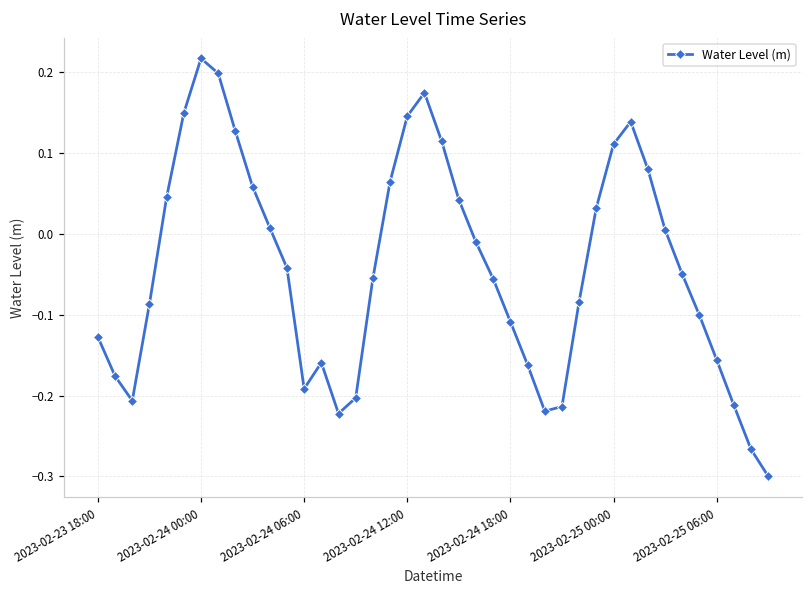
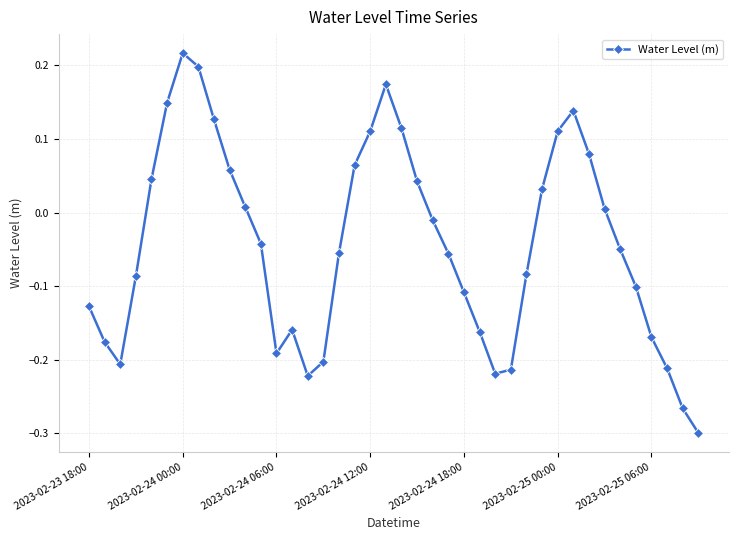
  {
    "Water Level (m)": {
-     "2023-02-24 12:00": 0.15,
-     "2023-02-25 06:00": -0.16
+     "2023-02-24 12:00": 0.11,
+     "2023-02-25 06:00": -0.17
    }
  }
